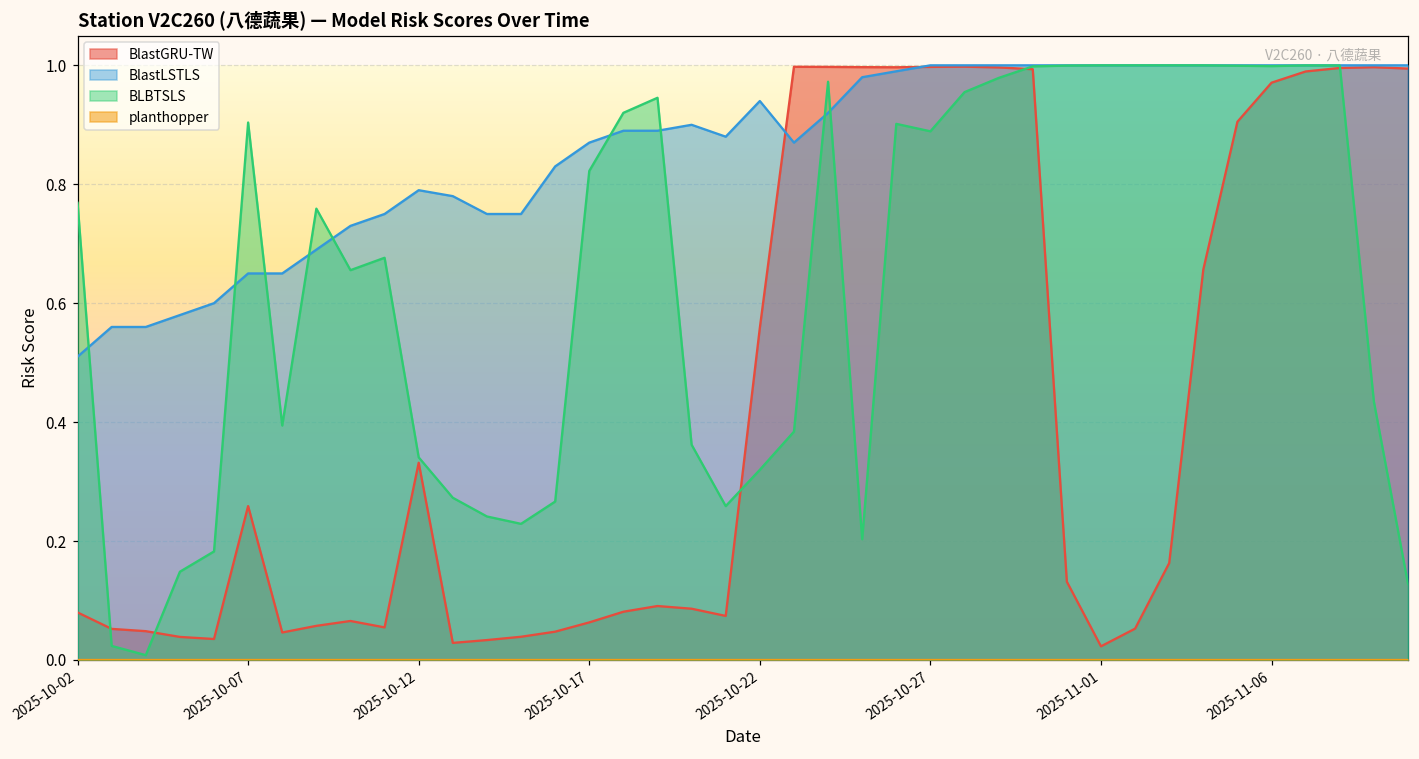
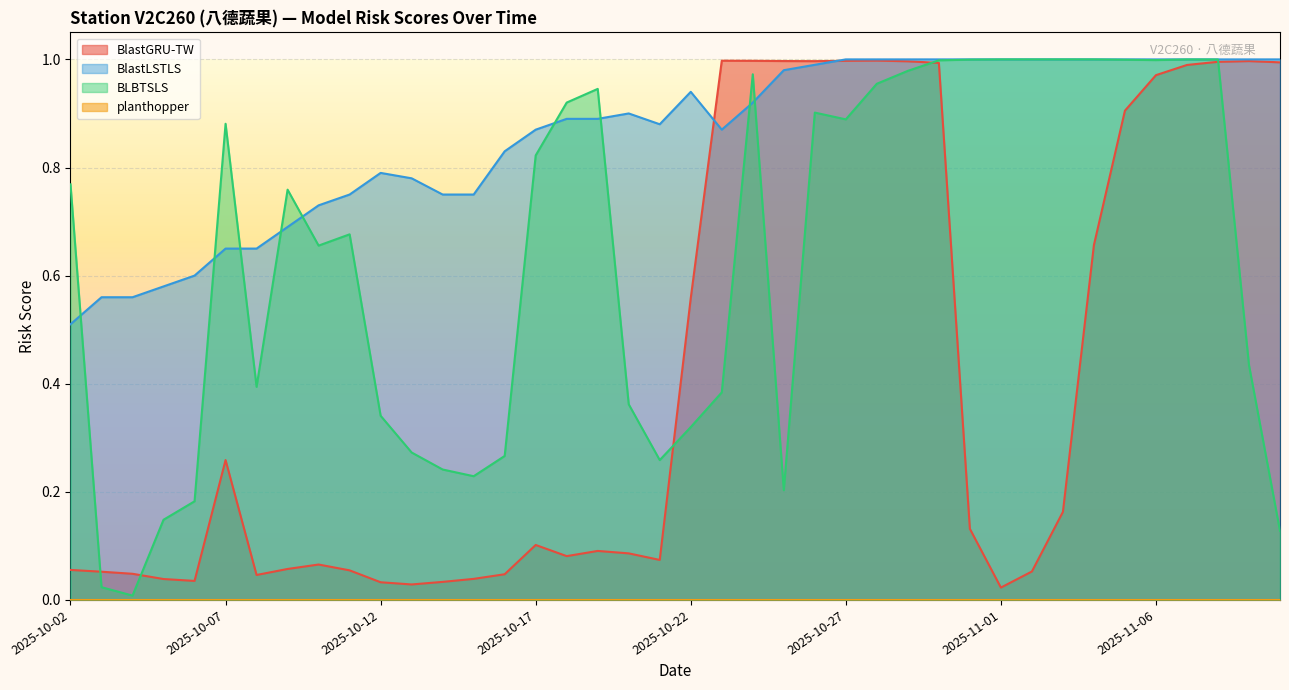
  {
    "BlastGRU-TW": {
-     "2025-10-02": 0.08,
+     "2025-10-02": 0.06,
      "2025-10-07": 0.26,
-     "2025-10-12": 0.33,
-     "2025-10-17": 0.06,
+     "2025-10-12": 0.03,
+     "2025-10-17": 0.10,
      "2025-10-22": 0.56,
      "2025-11-01": 0.02,
      "2025-11-06": 0.97
    },
    "BlastLSTLS": {
      "2025-10-02": 0.51,
      "2025-10-07": 0.65,
      "2025-10-12": 0.79,
      "2025-10-17": 0.87,
      "2025-10-22": 0.94
    },
    "BLBTSLS": {
      "2025-10-02": 0.77,
-     "2025-10-07": 0.90,
+     "2025-10-07": 0.88,
      "2025-10-12": 0.34,
      "2025-10-17": 0.82,
      "2025-10-22": 0.32,
      "2025-10-27": 0.89
    },
    "planthopper": {
      "2025-10-02": 0.00,
      "2025-10-07": 0.00,
      "2025-10-12": 0.00,
      "2025-10-17": 0.00,
      "2025-10-22": 0.00,
      "2025-10-27": 0.00,
      "2025-11-01": 0.00,
      "2025-11-06": 0.00
    }
  }
